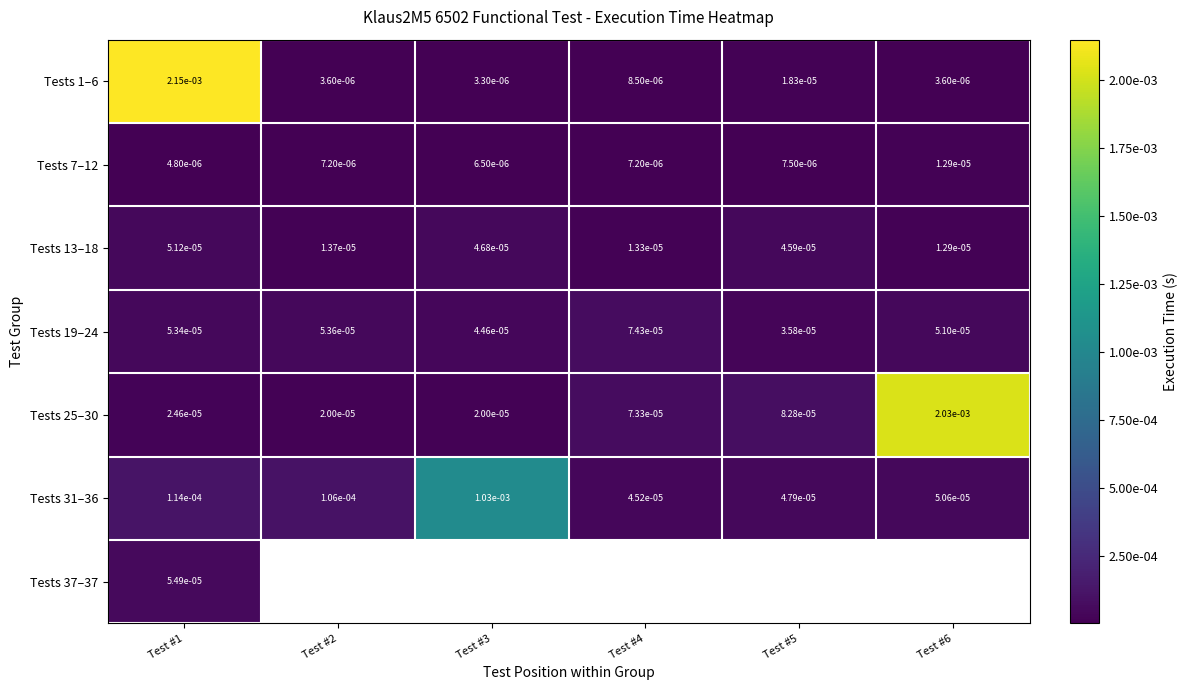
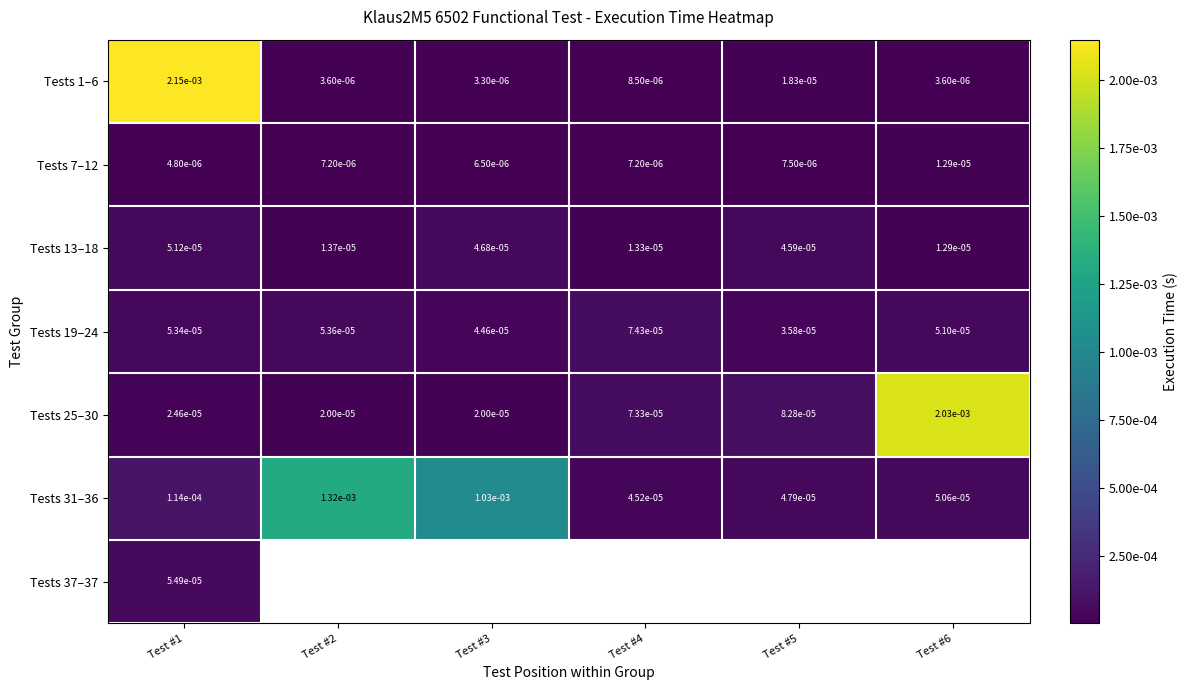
  {
    "Tests 1–6": {
      "Test #1": "2.15e-03",
      "Test #2": "3.60e-06",
      "Test #3": "3.30e-06",
      "Test #4": "8.50e-06",
      "Test #5": "1.83e-05",
      "Test #6": "3.60e-06"
    },
    "Tests 7–12": {
      "Test #1": "4.80e-06",
      "Test #2": "7.20e-06",
      "Test #3": "6.50e-06",
      "Test #4": "7.20e-06",
      "Test #5": "7.50e-06",
      "Test #6": "1.29e-05"
    },
    "Tests 13–18": {
      "Test #1": "5.12e-05",
      "Test #2": "1.37e-05",
      "Test #3": "4.68e-05",
      "Test #4": "1.33e-05",
      "Test #5": "4.59e-05",
      "Test #6": "1.29e-05"
    },
    "Tests 19–24": {
      "Test #1": "5.34e-05",
      "Test #2": "5.36e-05",
      "Test #3": "4.46e-05",
      "Test #4": "7.43e-05",
      "Test #5": "3.58e-05",
      "Test #6": "5.10e-05"
    },
    "Tests 25–30": {
      "Test #1": "2.46e-05",
      "Test #2": "2.00e-05",
      "Test #3": "2.00e-05",
      "Test #4": "7.33e-05",
      "Test #5": "8.28e-05",
      "Test #6": "2.03e-03"
    },
    "Tests 31–36": {
      "Test #1": "1.14e-04",
-     "Test #2": "1.06e-04",
+     "Test #2": "1.32e-03",
      "Test #3": "1.03e-03",
      "Test #4": "4.52e-05",
      "Test #5": "4.79e-05",
      "Test #6": "5.06e-05"
    },
    "Tests 37–37": {
      "Test #1": "5.49e-05"
    }
  }
